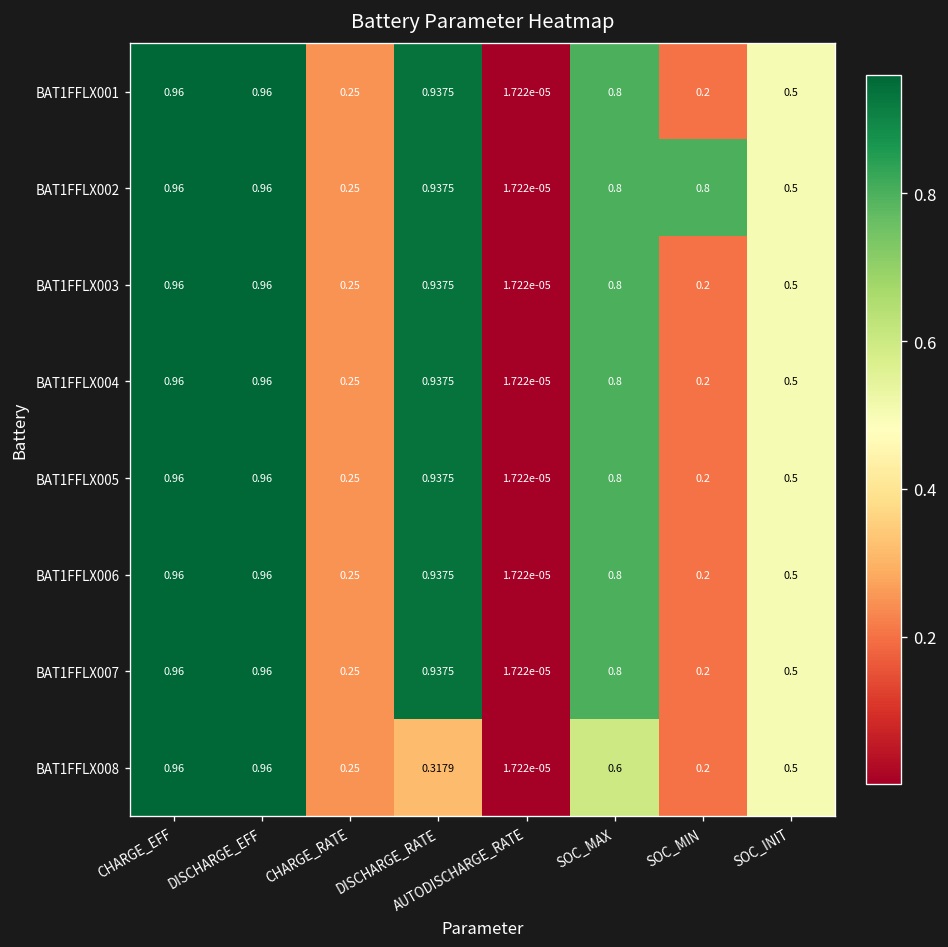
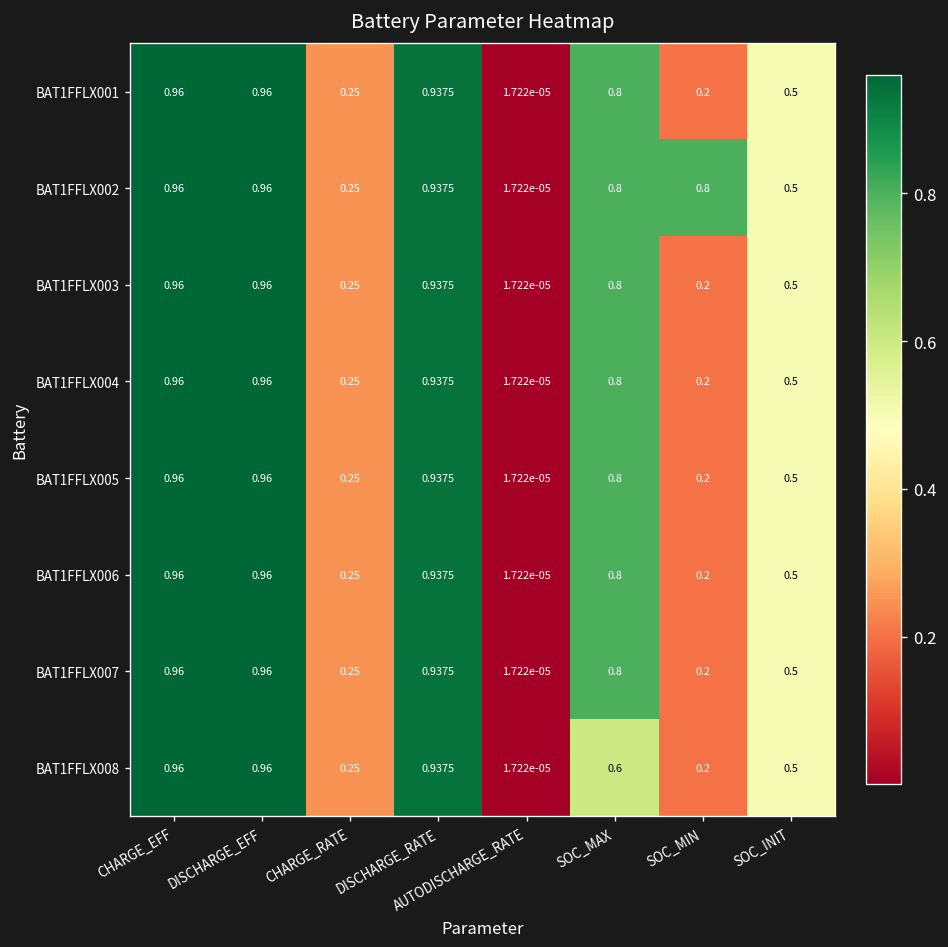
  {
    "BAT1FFLX001": {
      "CHARGE_EFF": "0.96",
      "DISCHARGE_EFF": "0.96",
      "CHARGE_RATE": "0.25",
      "DISCHARGE_RATE": "0.9375",
      "AUTODISCHARGE_RATE": "1.722e-05",
      "SOC_MAX": "0.8",
      "SOC_MIN": "0.2",
      "SOC_INIT": "0.5"
    },
    "BAT1FFLX002": {
      "CHARGE_EFF": "0.96",
      "DISCHARGE_EFF": "0.96",
      "CHARGE_RATE": "0.25",
      "DISCHARGE_RATE": "0.9375",
      "AUTODISCHARGE_RATE": "1.722e-05",
      "SOC_MAX": "0.8",
      "SOC_MIN": "0.8",
      "SOC_INIT": "0.5"
    },
    "BAT1FFLX003": {
      "CHARGE_EFF": "0.96",
      "DISCHARGE_EFF": "0.96",
      "CHARGE_RATE": "0.25",
      "DISCHARGE_RATE": "0.9375",
      "AUTODISCHARGE_RATE": "1.722e-05",
      "SOC_MAX": "0.8",
      "SOC_MIN": "0.2",
      "SOC_INIT": "0.5"
    },
    "BAT1FFLX004": {
      "CHARGE_EFF": "0.96",
      "DISCHARGE_EFF": "0.96",
      "CHARGE_RATE": "0.25",
      "DISCHARGE_RATE": "0.9375",
      "AUTODISCHARGE_RATE": "1.722e-05",
      "SOC_MAX": "0.8",
      "SOC_MIN": "0.2",
      "SOC_INIT": "0.5"
    },
    "BAT1FFLX005": {
      "CHARGE_EFF": "0.96",
      "DISCHARGE_EFF": "0.96",
      "CHARGE_RATE": "0.25",
      "DISCHARGE_RATE": "0.9375",
      "AUTODISCHARGE_RATE": "1.722e-05",
      "SOC_MAX": "0.8",
      "SOC_MIN": "0.2",
      "SOC_INIT": "0.5"
    },
    "BAT1FFLX006": {
      "CHARGE_EFF": "0.96",
      "DISCHARGE_EFF": "0.96",
      "CHARGE_RATE": "0.25",
      "DISCHARGE_RATE": "0.9375",
      "AUTODISCHARGE_RATE": "1.722e-05",
      "SOC_MAX": "0.8",
      "SOC_MIN": "0.2",
      "SOC_INIT": "0.5"
    },
    "BAT1FFLX007": {
      "CHARGE_EFF": "0.96",
      "DISCHARGE_EFF": "0.96",
      "CHARGE_RATE": "0.25",
      "DISCHARGE_RATE": "0.9375",
      "AUTODISCHARGE_RATE": "1.722e-05",
      "SOC_MAX": "0.8",
      "SOC_MIN": "0.2",
      "SOC_INIT": "0.5"
    },
    "BAT1FFLX008": {
      "CHARGE_EFF": "0.96",
      "DISCHARGE_EFF": "0.96",
      "CHARGE_RATE": "0.25",
-     "DISCHARGE_RATE": "0.3179",
+     "DISCHARGE_RATE": "0.9375",
      "AUTODISCHARGE_RATE": "1.722e-05",
      "SOC_MAX": "0.6",
      "SOC_MIN": "0.2",
      "SOC_INIT": "0.5"
    }
  }
